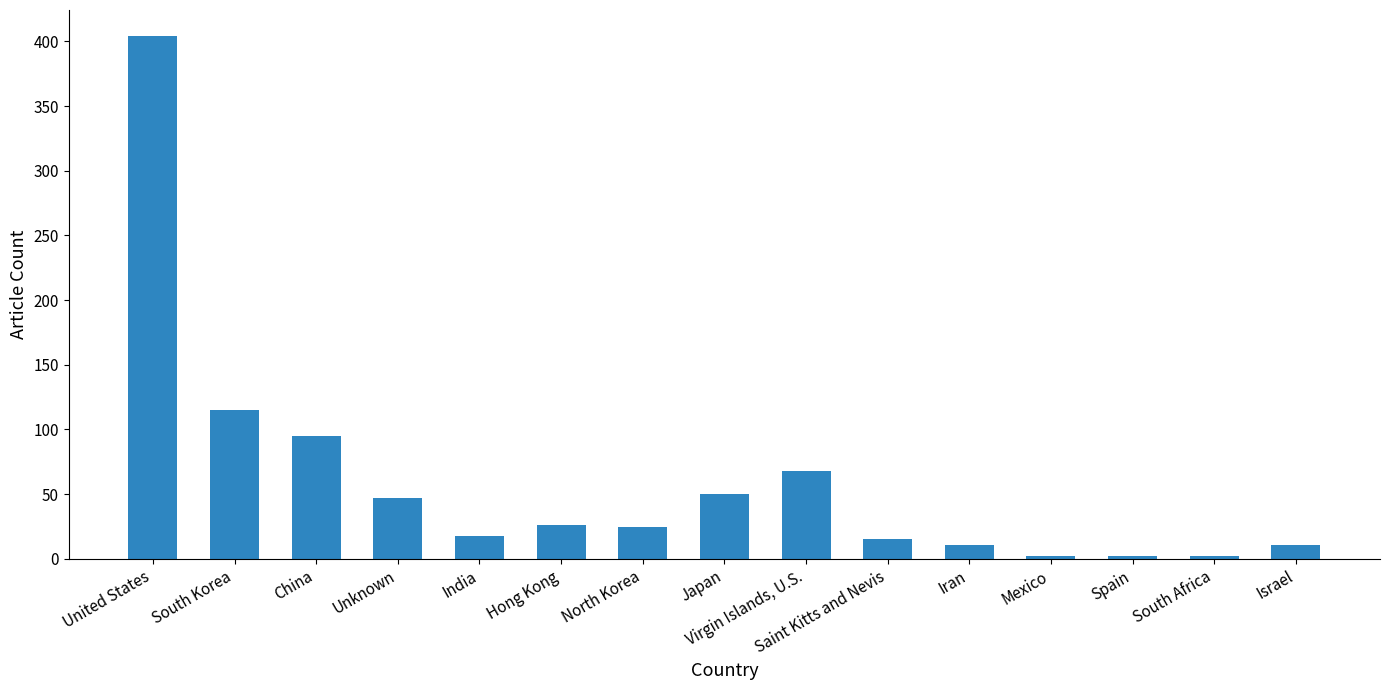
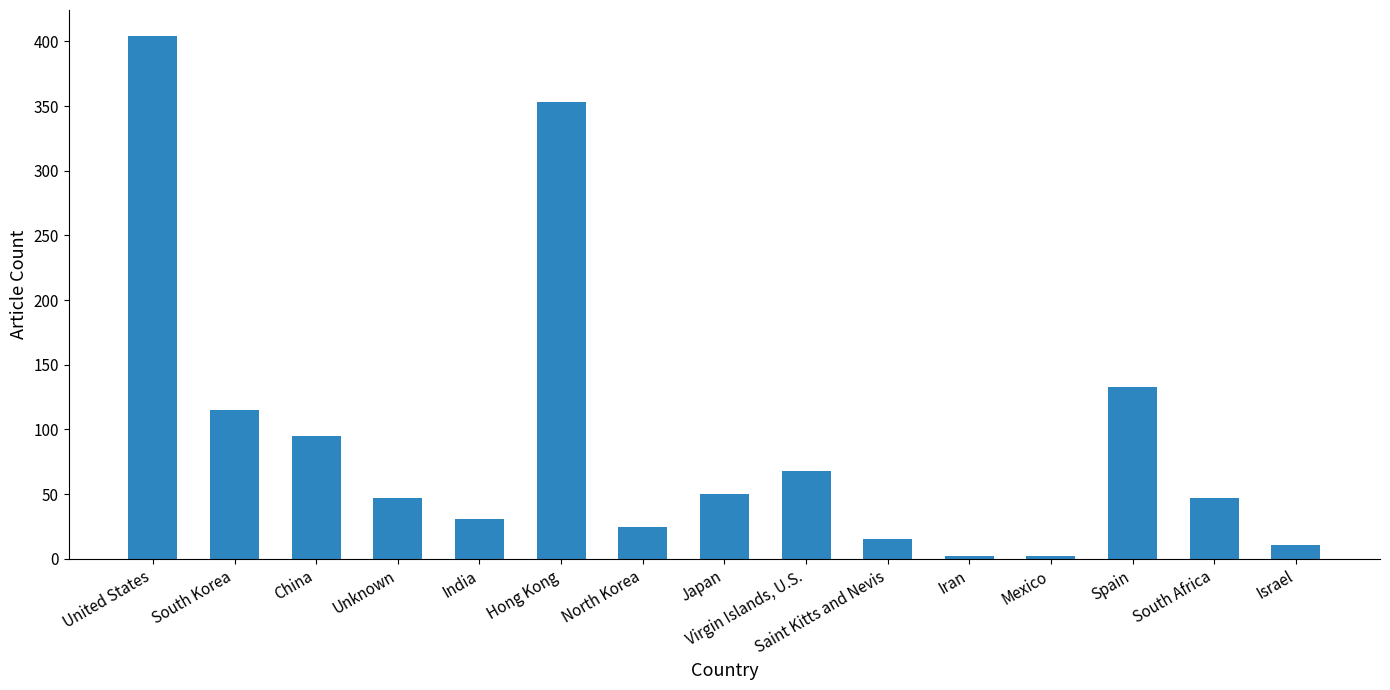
  {
    "United States": 404,
    "South Korea": 115,
    "China": 95,
    "Unknown": 47,
-   "India": 18,
-   "Hong Kong": 26,
+   "India": 31,
+   "Hong Kong": 353,
    "North Korea": 25,
    "Japan": 50,
    "Virgin Islands, U.S.": 68,
    "Saint Kitts and Nevis": 15,
-   "Iran": 11,
+   "Iran": 2,
    "Mexico": 2,
-   "Spain": 2,
-   "South Africa": 2,
+   "Spain": 133,
+   "South Africa": 47,
    "Israel": 11
  }
